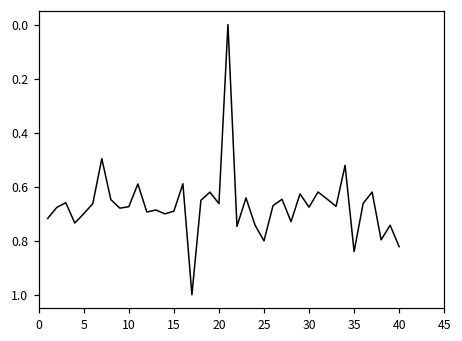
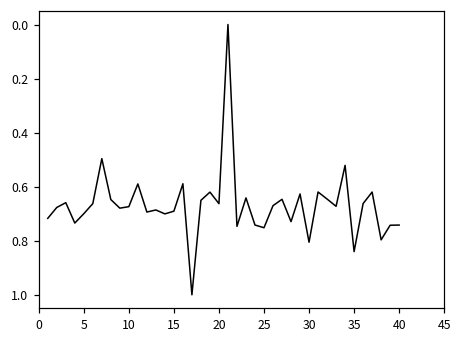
  {
    "5": 0.70,
    "10": 0.67,
    "15": 0.69,
    "20": 0.66,
-   "25": 0.80,
-   "30": 0.68,
+   "25": 0.75,
+   "30": 0.81,
    "35": 0.84,
-   "40": 0.82
+   "40": 0.74
  }
